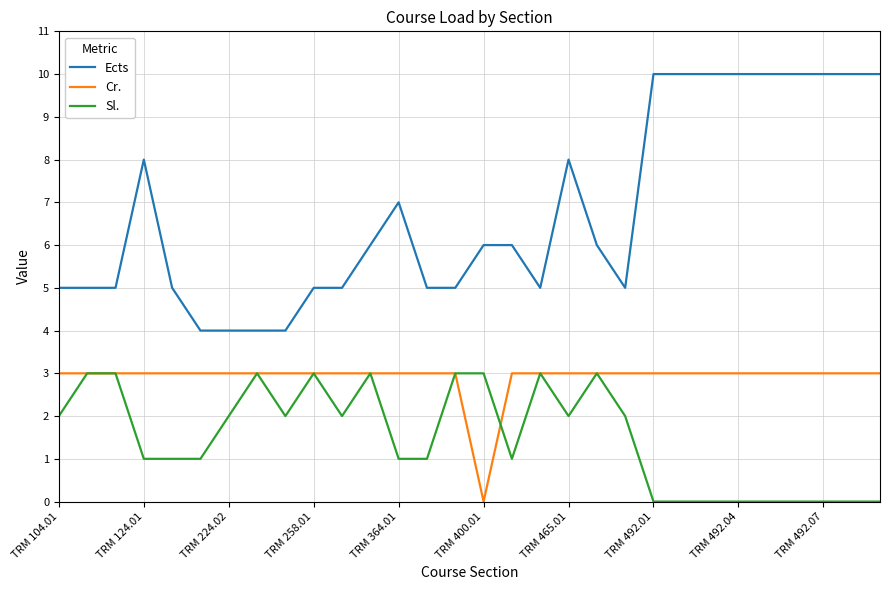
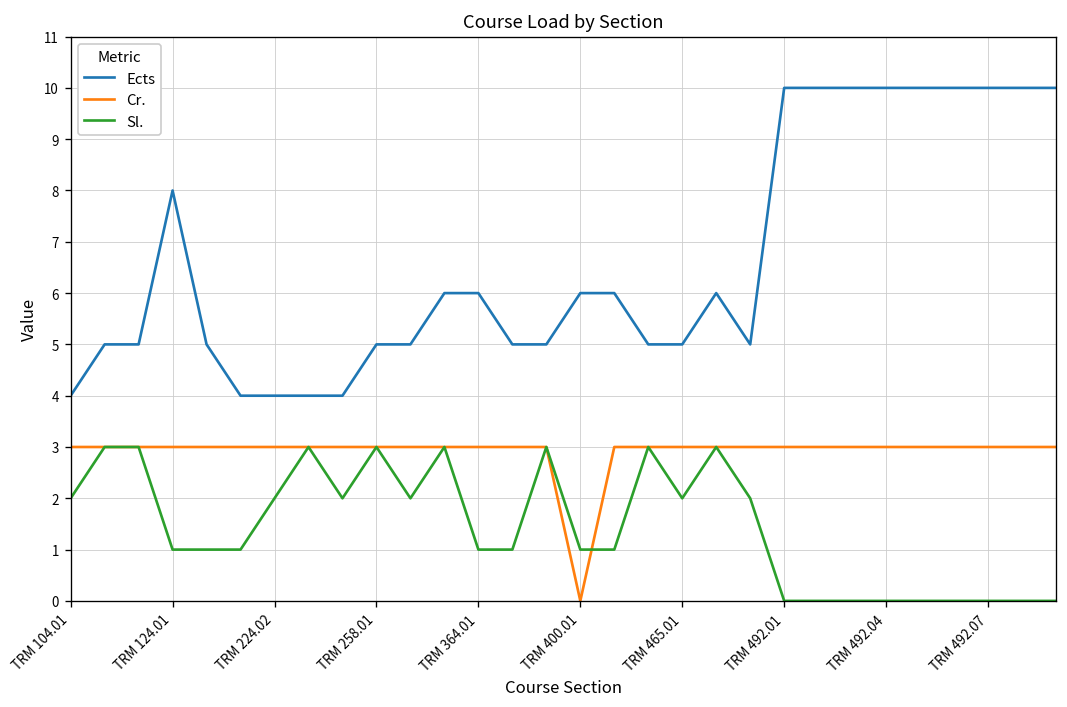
  {
    "Ects": {
-     "TRM 104.01": 5,
+     "TRM 104.01": 4,
      "TRM 124.01": 8,
      "TRM 224.02": 4,
      "TRM 258.01": 5,
-     "TRM 364.01": 7,
+     "TRM 364.01": 6,
      "TRM 400.01": 6,
-     "TRM 465.01": 8,
+     "TRM 465.01": 5,
      "TRM 492.01": 10,
      "TRM 492.04": 10,
      "TRM 492.07": 10
    },
    "Cr.": {
      "TRM 104.01": 3,
      "TRM 124.01": 3,
      "TRM 224.02": 3,
      "TRM 364.01": 3,
      "TRM 400.01": 0,
      "TRM 465.01": 3,
      "TRM 492.01": 3,
      "TRM 492.04": 3,
      "TRM 492.07": 3
    },
    "Sl.": {
      "TRM 104.01": 2,
      "TRM 124.01": 1,
      "TRM 224.02": 2,
      "TRM 364.01": 1,
-     "TRM 400.01": 3,
+     "TRM 400.01": 1,
      "TRM 465.01": 2,
      "TRM 492.01": 0,
      "TRM 492.04": 0,
      "TRM 492.07": 0
    }
  }
